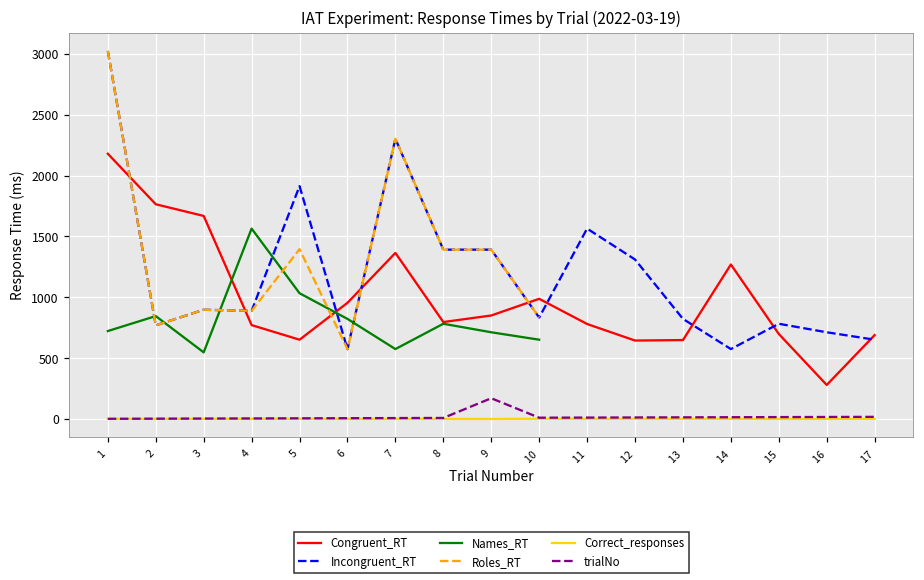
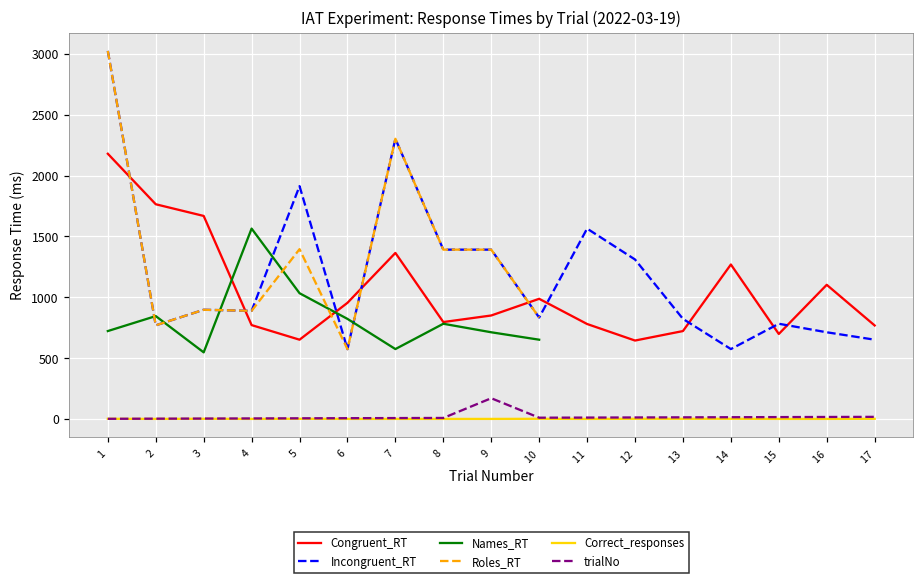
  {
    "Congruent_RT": {
      "1": 2180,
      "2": 1760,
      "3": 1670,
      "4": 770,
      "5": 650,
      "6": 950,
      "7": 1360,
      "9": 850,
      "10": 990,
      "11": 780,
      "12": 640,
-     "13": 650,
+     "13": 720,
      "14": 1270,
      "15": 700,
-     "16": 280,
-     "17": 690
+     "16": 1100,
+     "17": 770
    },
    "Incongruent_RT": {
      "5": 1910,
      "11": 1560,
      "12": 1310,
      "13": 820,
      "14": 570,
      "15": 780,
      "16": 710,
      "17": 650
    },
    "Names_RT": {
      "1": 720,
      "2": 850,
      "3": 550,
      "4": 1560,
      "5": 1030,
      "6": 820,
      "7": 570,
      "9": 710,
      "10": 650
    },
    "trialNo": {
      "9": 170
    }
  }
